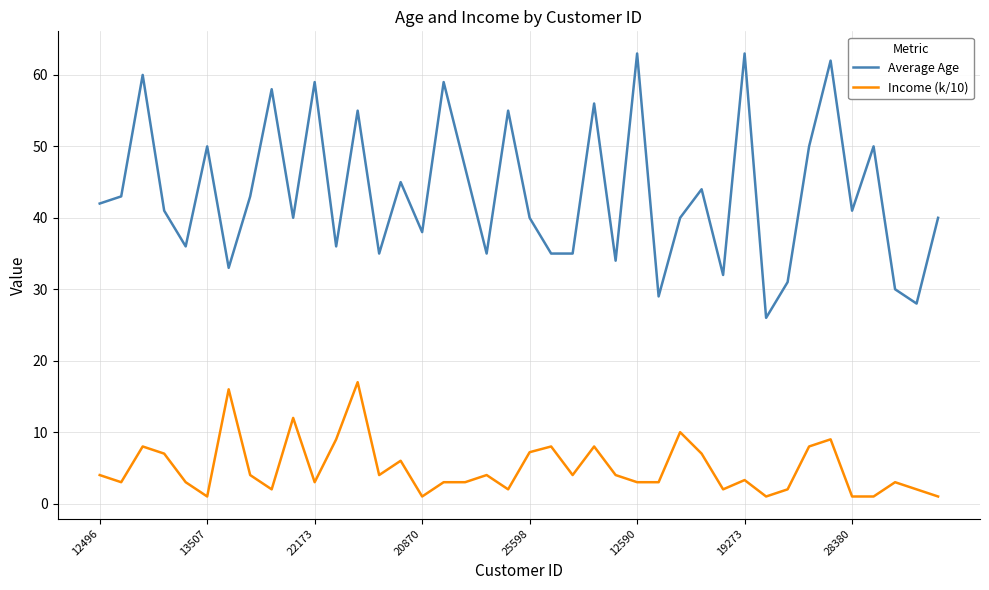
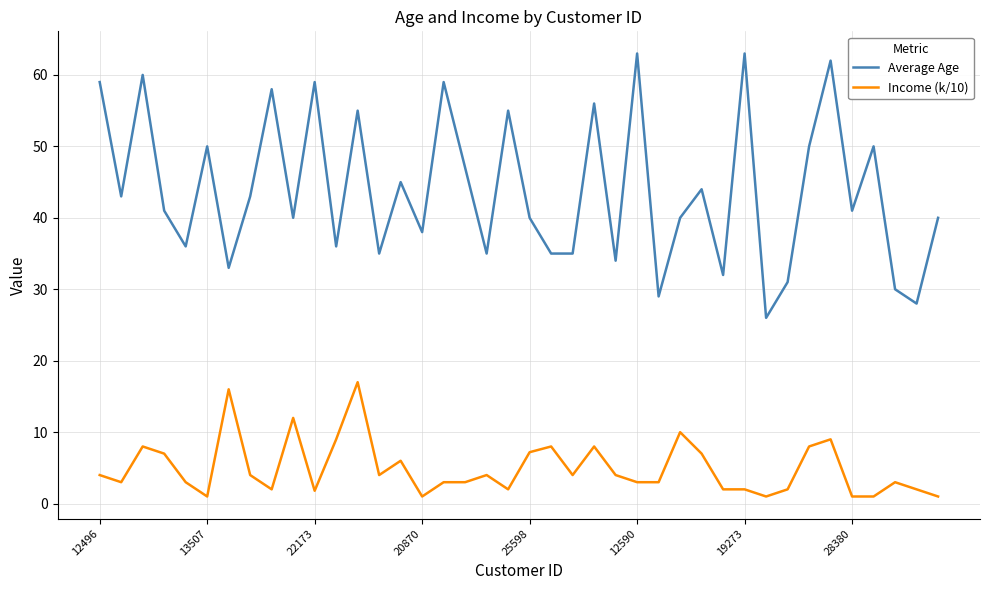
  {
    "Average Age": {
-     "12496": 42,
+     "12496": 59,
      "13507": 50,
      "22173": 59,
      "20870": 38,
      "25598": 40,
      "12590": 63,
      "19273": 63,
      "28380": 41
    },
    "Income (k/10)": {
      "12496": 4,
      "13507": 1,
-     "22173": 3,
+     "22173": 2,
      "20870": 1,
      "25598": 7,
      "12590": 3,
-     "19273": 3,
+     "19273": 2,
      "28380": 1
    }
  }
